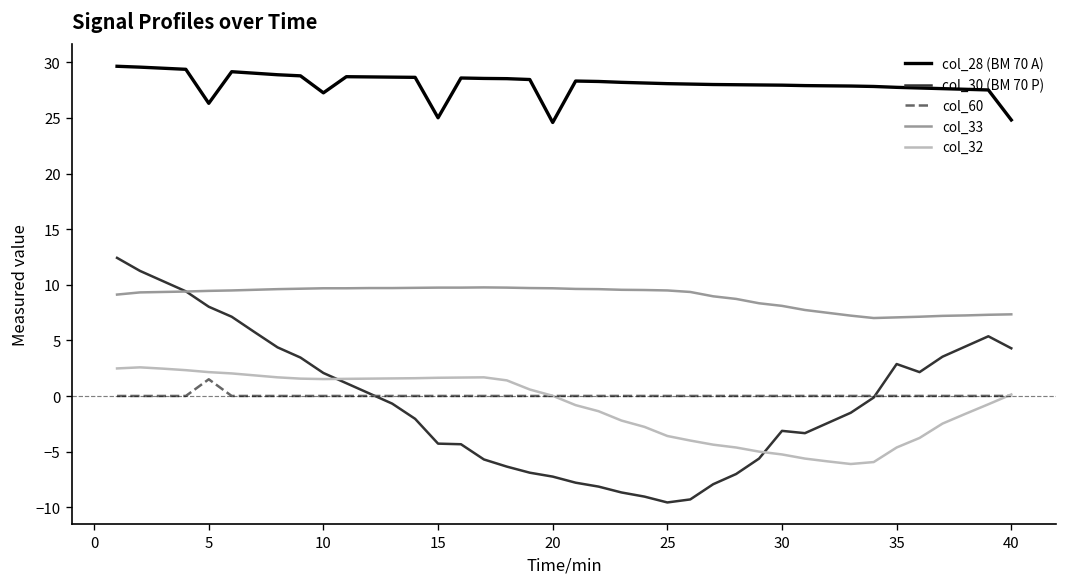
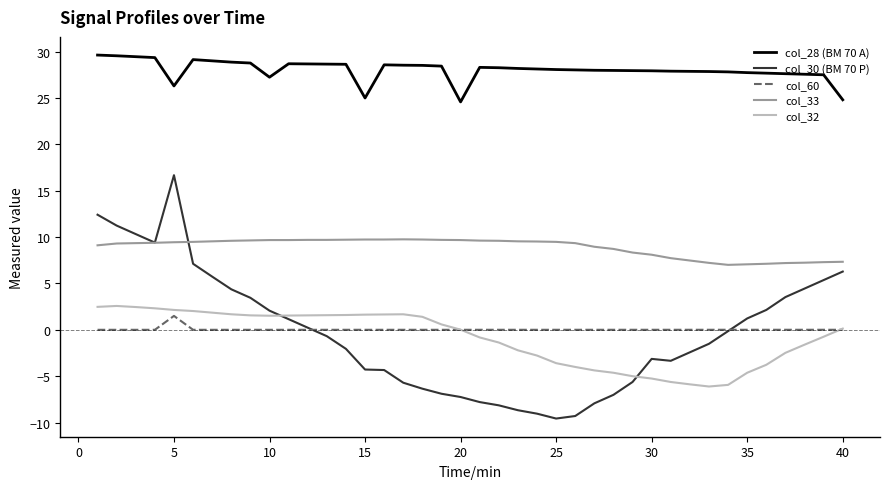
  {
    "col_28 (BM 70 A)": {
      "5": 26,
      "10": 27,
      "15": 25,
      "20": 25,
      "25": 28,
      "30": 28,
      "35": 28,
      "40": 25
    },
    "col_30 (BM 70 P)": {
-     "5": 8,
+     "5": 17,
      "10": 2,
      "15": -4,
      "20": -7,
      "25": -10,
      "30": -3,
-     "35": 3,
-     "40": 4
+     "35": 1,
+     "40": 6
    },
    "col_60": {
      "5": 2,
      "10": 0,
      "15": 0,
      "25": 0,
      "30": 0,
      "35": 0
    }
  }
